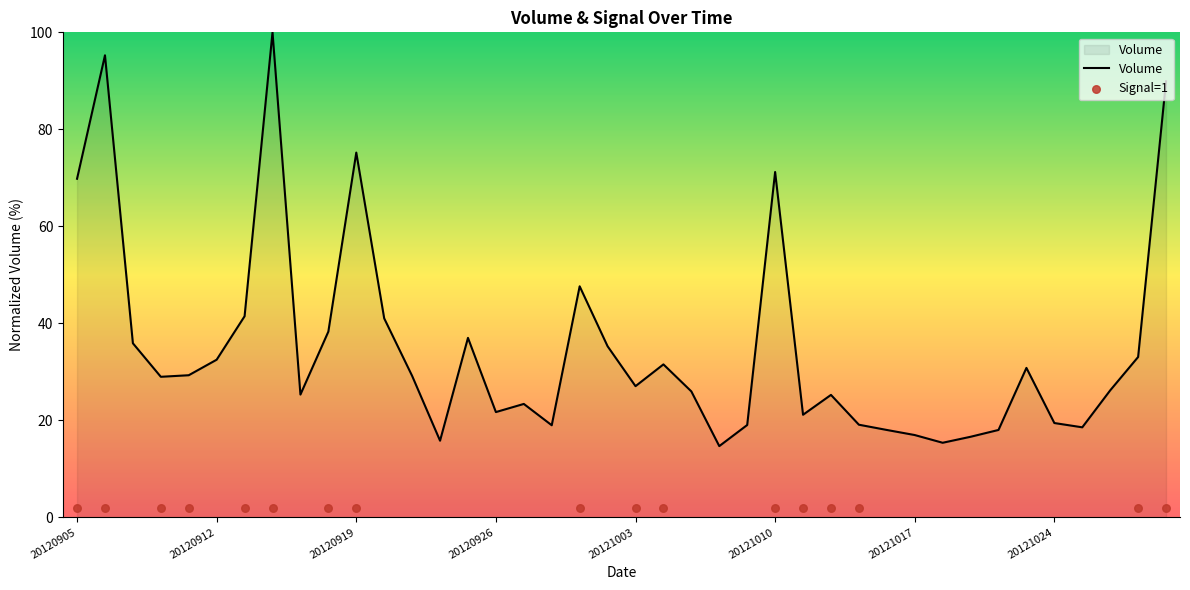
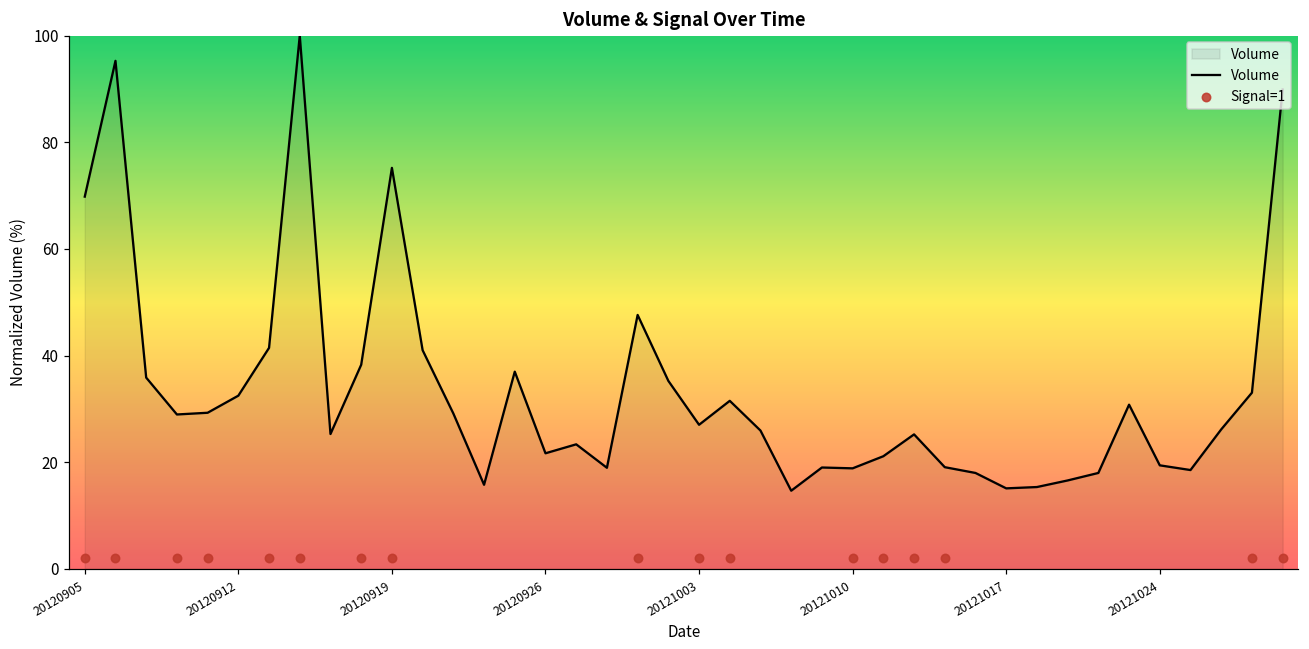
  {
    "Volume": {
      "20120905": 70,
      "20120912": 32,
      "20120919": 75,
      "20120926": 22,
      "20121003": 27,
-     "20121010": 71,
-     "20121017": 17,
+     "20121010": 19,
+     "20121017": 15,
      "20121024": 19
    }
  }
